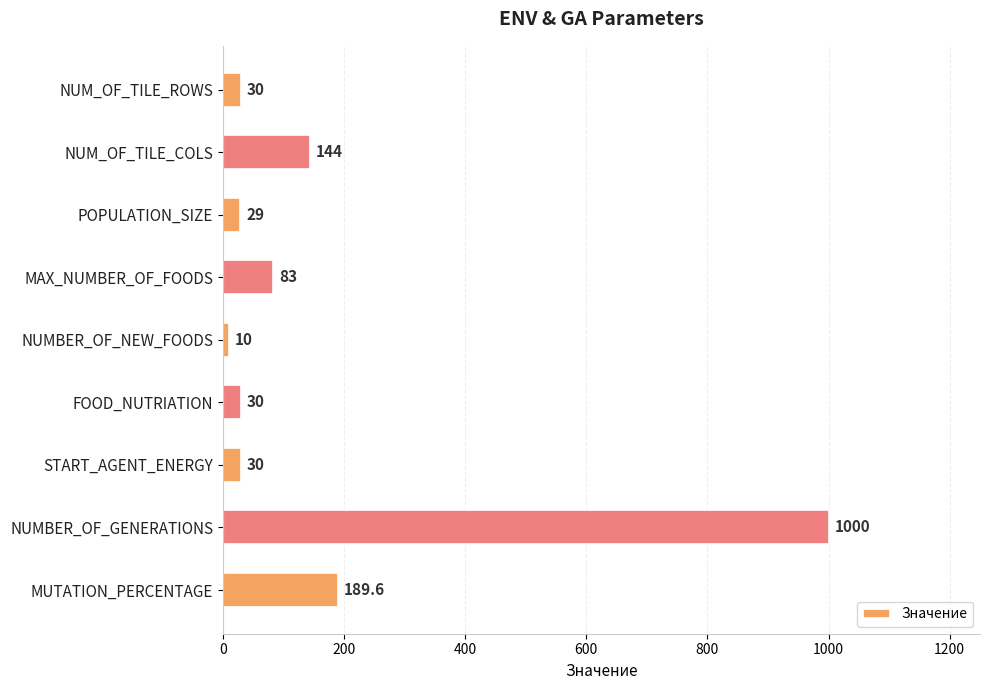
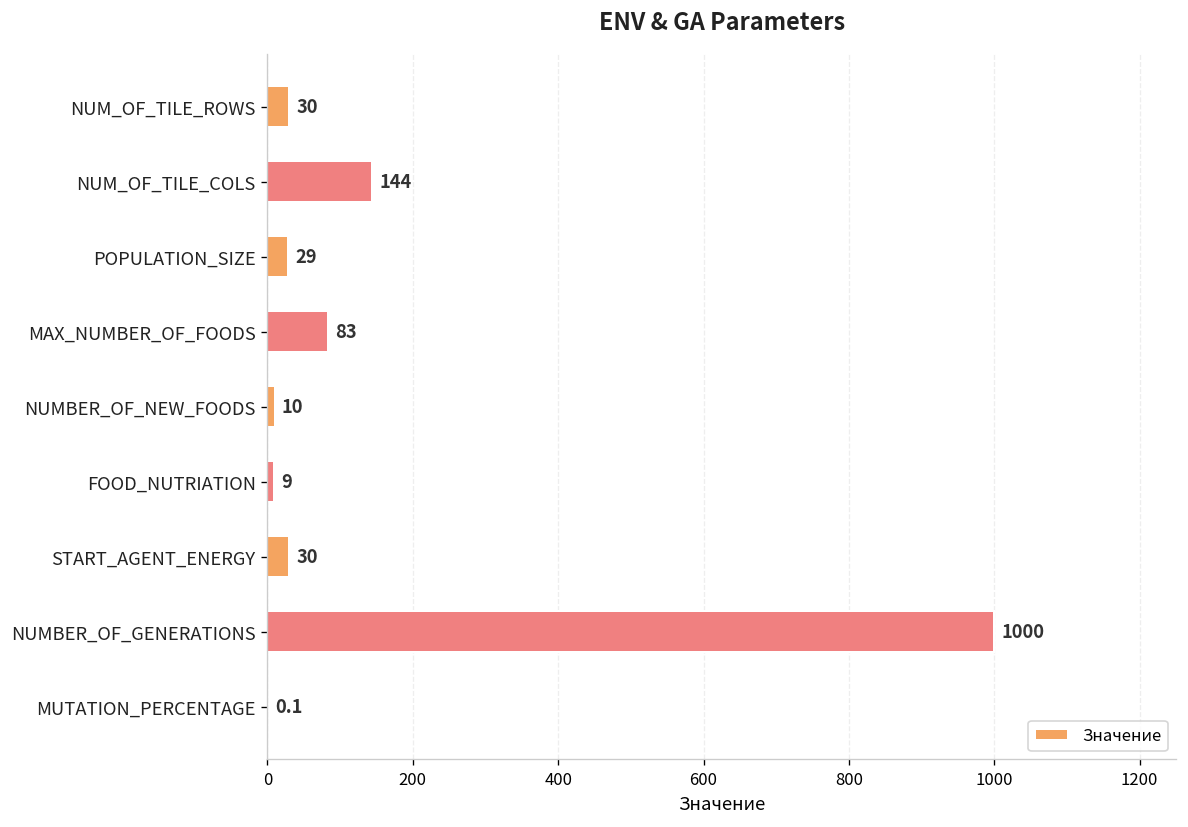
  {
    "NUM_OF_TILE_ROWS": 30,
    "NUM_OF_TILE_COLS": 144,
    "POPULATION_SIZE": 29,
    "MAX_NUMBER_OF_FOODS": 83,
    "NUMBER_OF_NEW_FOODS": 10,
-   "FOOD_NUTRIATION": 30,
+   "FOOD_NUTRIATION": 9,
    "START_AGENT_ENERGY": 30,
    "NUMBER_OF_GENERATIONS": 1000,
-   "MUTATION_PERCENTAGE": 189.6
+   "MUTATION_PERCENTAGE": 0.1
  }
